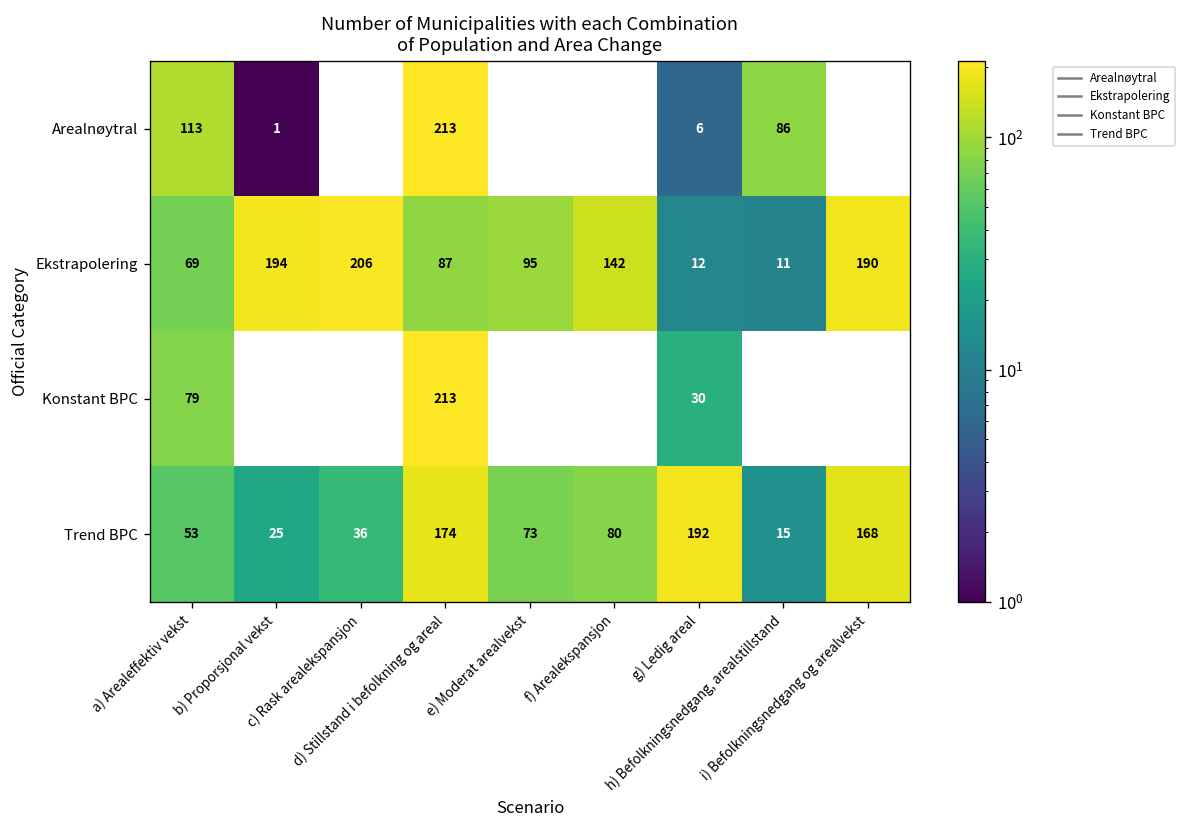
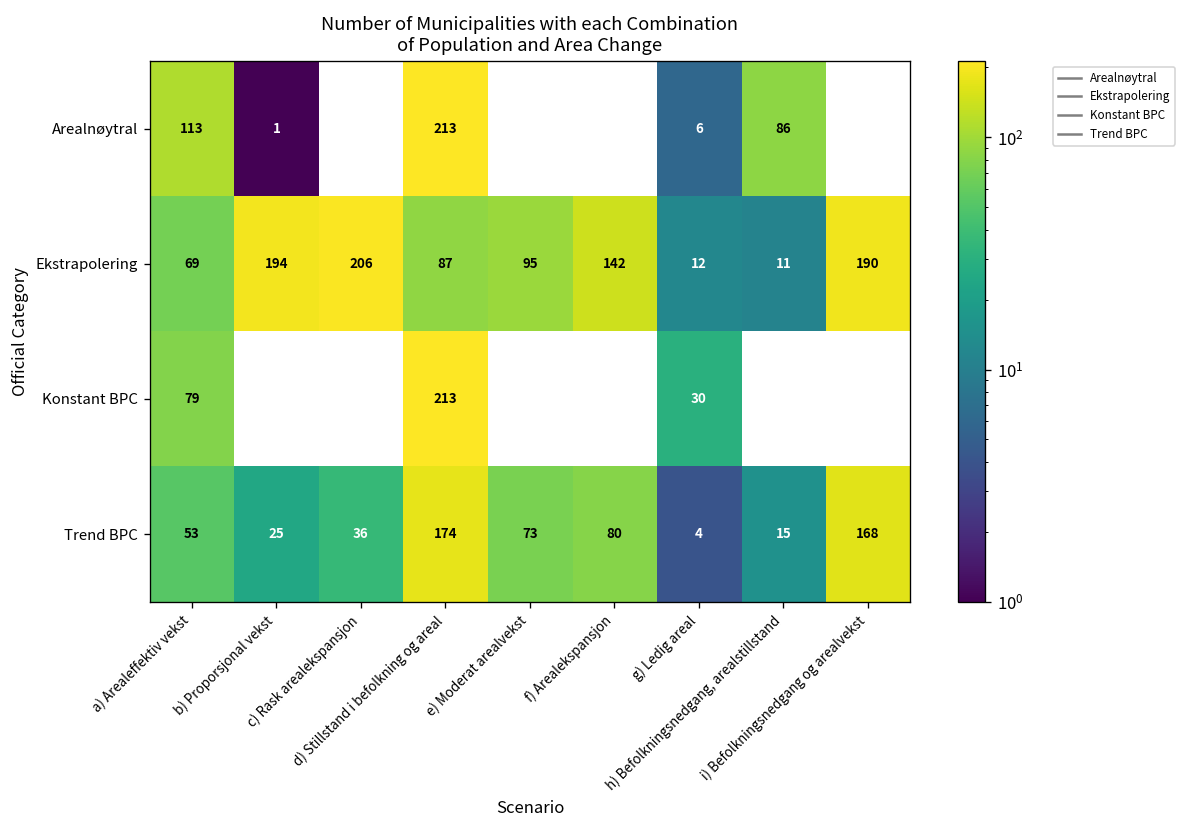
  {
    "Arealnøytral": {
      "a) Arealeffektiv vekst": 113,
      "b) Proporsjonal vekst": 1,
      "d) Stillstand i befolkning og areal": 213,
      "g) Ledig areal": 6,
      "h) Befolkningsnedgang, arealstillstand": 86
    },
    "Ekstrapolering": {
      "a) Arealeffektiv vekst": 69,
      "b) Proporsjonal vekst": 194,
      "c) Rask arealekspansjon": 206,
      "d) Stillstand i befolkning og areal": 87,
      "e) Moderat arealvekst": 95,
      "f) Arealekspansjon": 142,
      "g) Ledig areal": 12,
      "h) Befolkningsnedgang, arealstillstand": 11,
      "i) Befolkningsnedgang og arealvekst": 190
    },
    "Konstant BPC": {
      "a) Arealeffektiv vekst": 79,
      "d) Stillstand i befolkning og areal": 213,
      "g) Ledig areal": 30
    },
    "Trend BPC": {
      "a) Arealeffektiv vekst": 53,
      "b) Proporsjonal vekst": 25,
      "c) Rask arealekspansjon": 36,
      "d) Stillstand i befolkning og areal": 174,
      "e) Moderat arealvekst": 73,
      "f) Arealekspansjon": 80,
-     "g) Ledig areal": 192,
+     "g) Ledig areal": 4,
      "h) Befolkningsnedgang, arealstillstand": 15,
      "i) Befolkningsnedgang og arealvekst": 168
    }
  }
